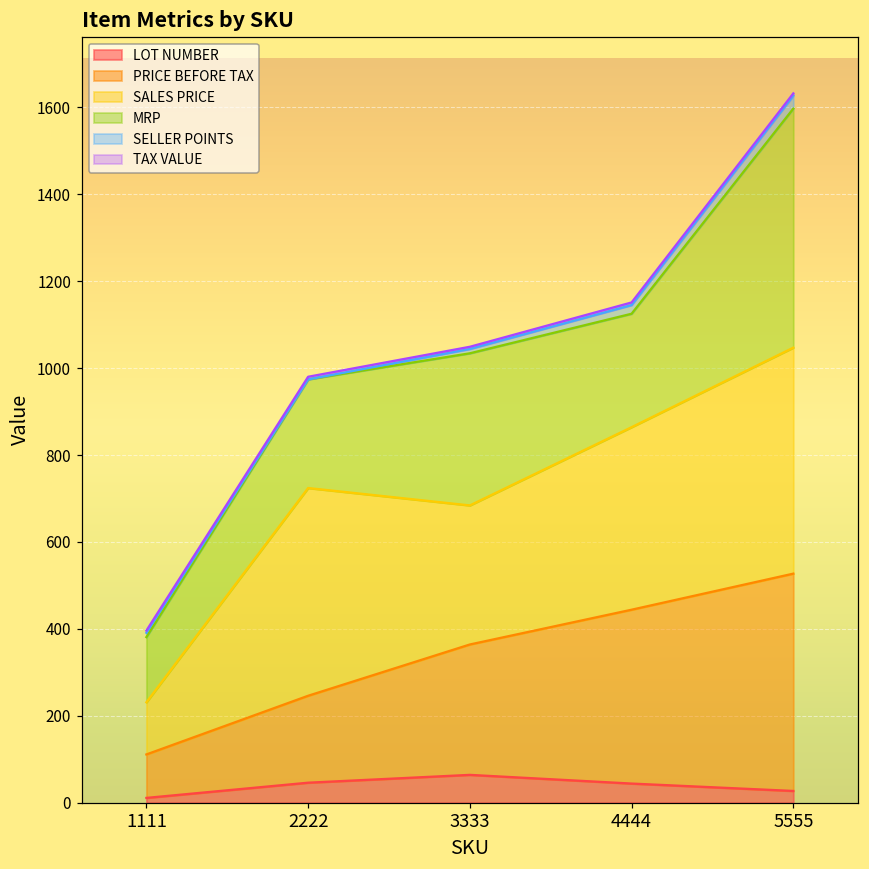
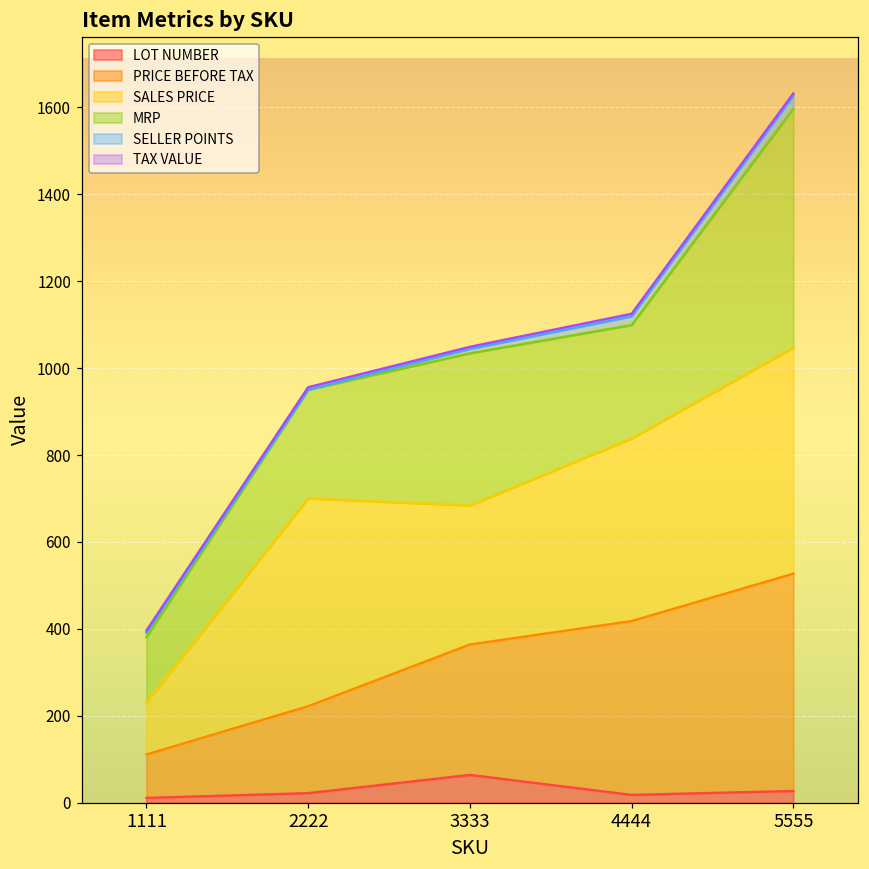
  {
    "LOT NUMBER": {
      "1111": 10,
-     "2222": 50,
+     "2222": 20,
      "3333": 60,
-     "4444": 40,
+     "4444": 20,
      "5555": 30
    },
    "MRP": {
      "1111": 150,
      "3333": 350,
      "4444": 260,
      "5555": 550
    }
  }
